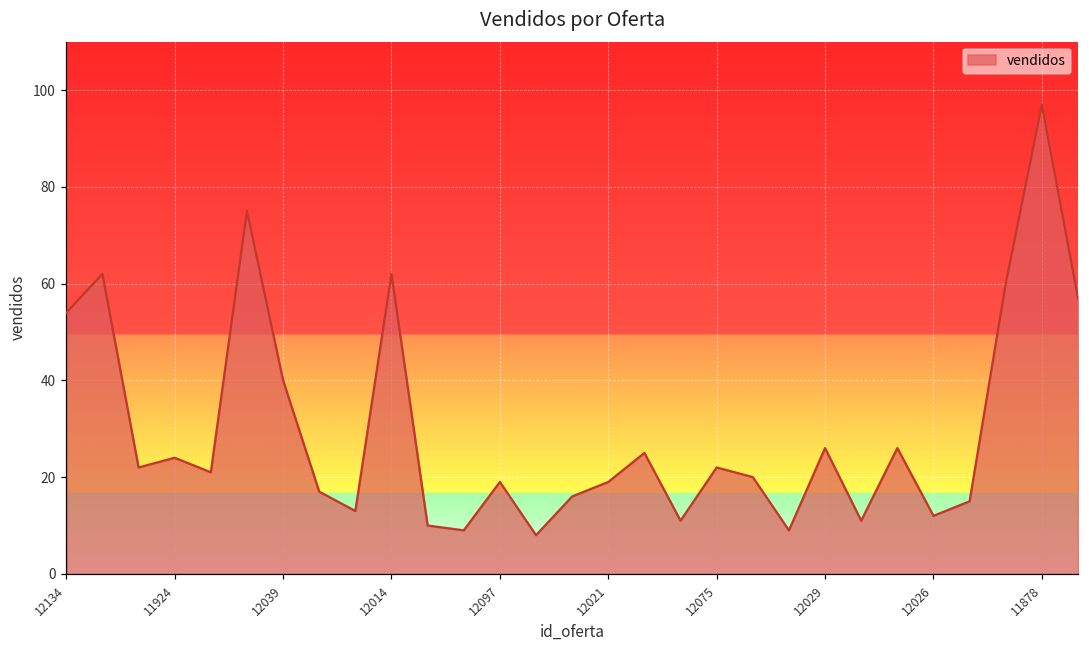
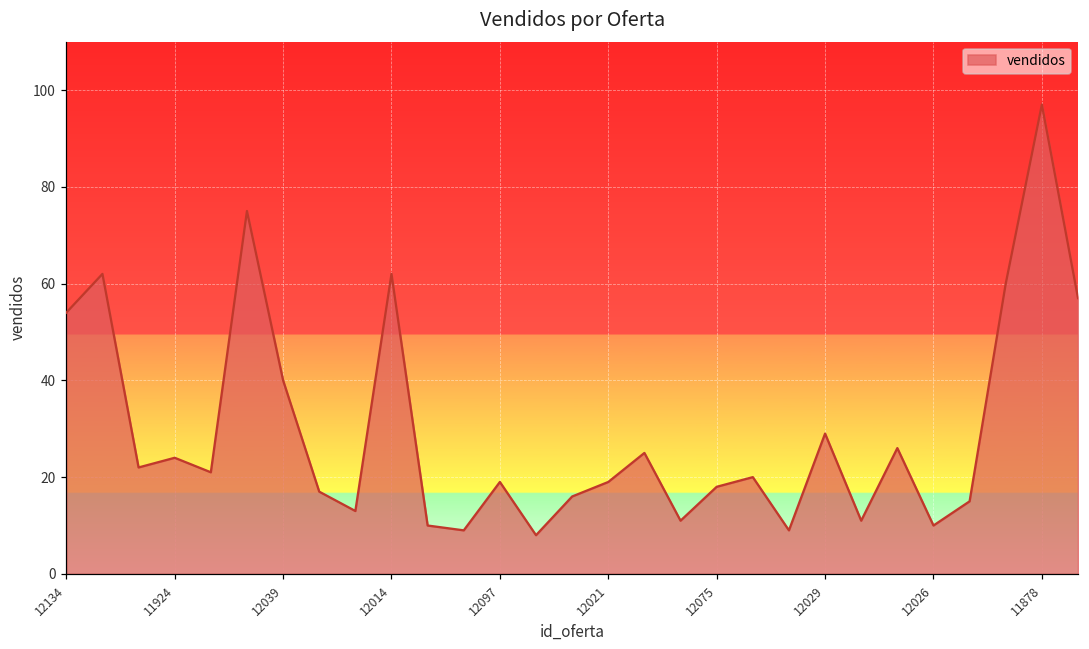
  {
    "12134": 54,
    "11924": 24,
    "12039": 40,
    "12014": 62,
    "12097": 19,
    "12021": 19,
-   "12075": 22,
-   "12029": 26,
-   "12026": 12,
+   "12075": 18,
+   "12029": 29,
+   "12026": 10,
    "11878": 97
  }
